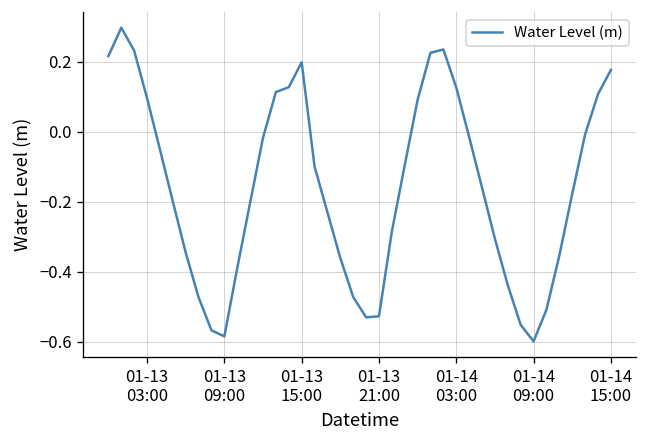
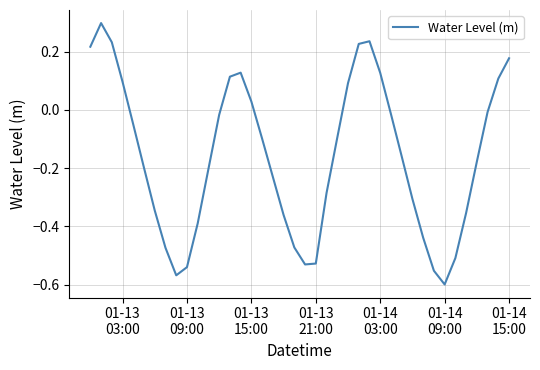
  {
    "01-13 03:00": 0.10,
-   "01-13 09:00": -0.59,
-   "01-13 15:00": 0.20,
+   "01-13 09:00": -0.54,
+   "01-13 15:00": 0.03,
    "01-13 21:00": -0.53,
    "01-14 03:00": 0.13,
    "01-14 09:00": -0.60,
    "01-14 15:00": 0.18
  }
